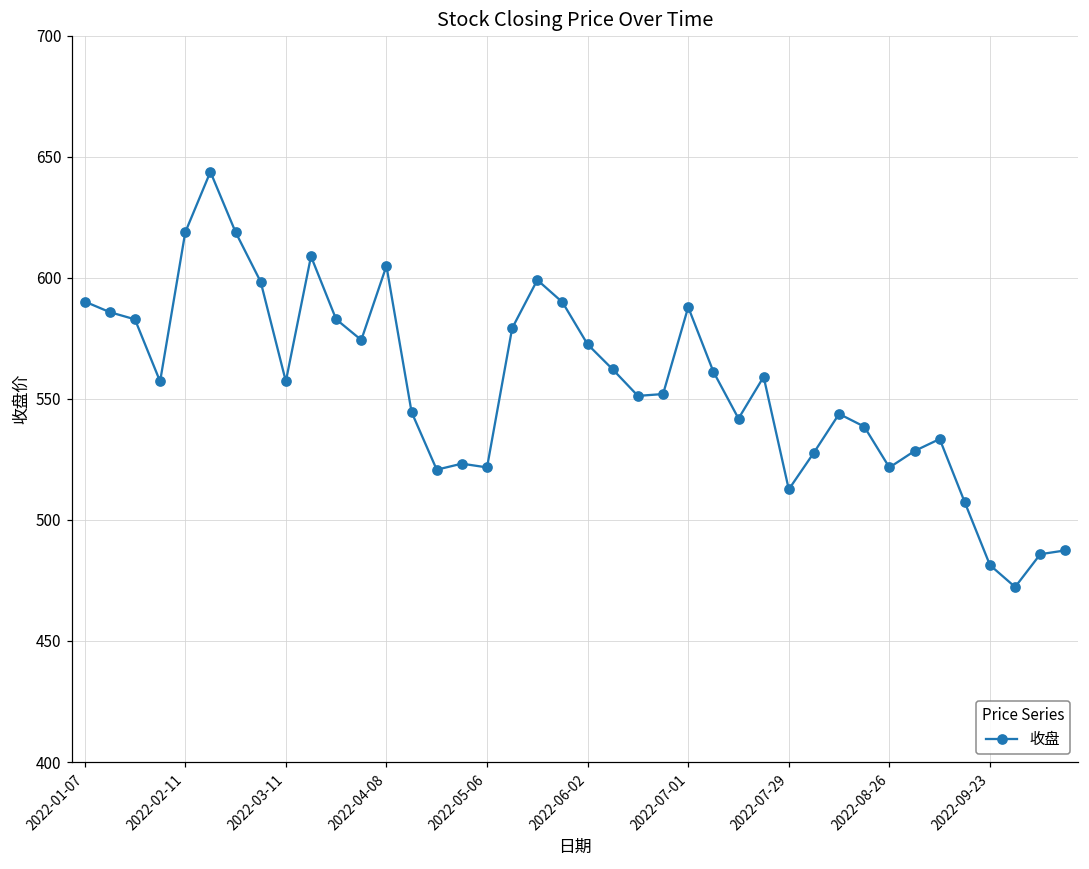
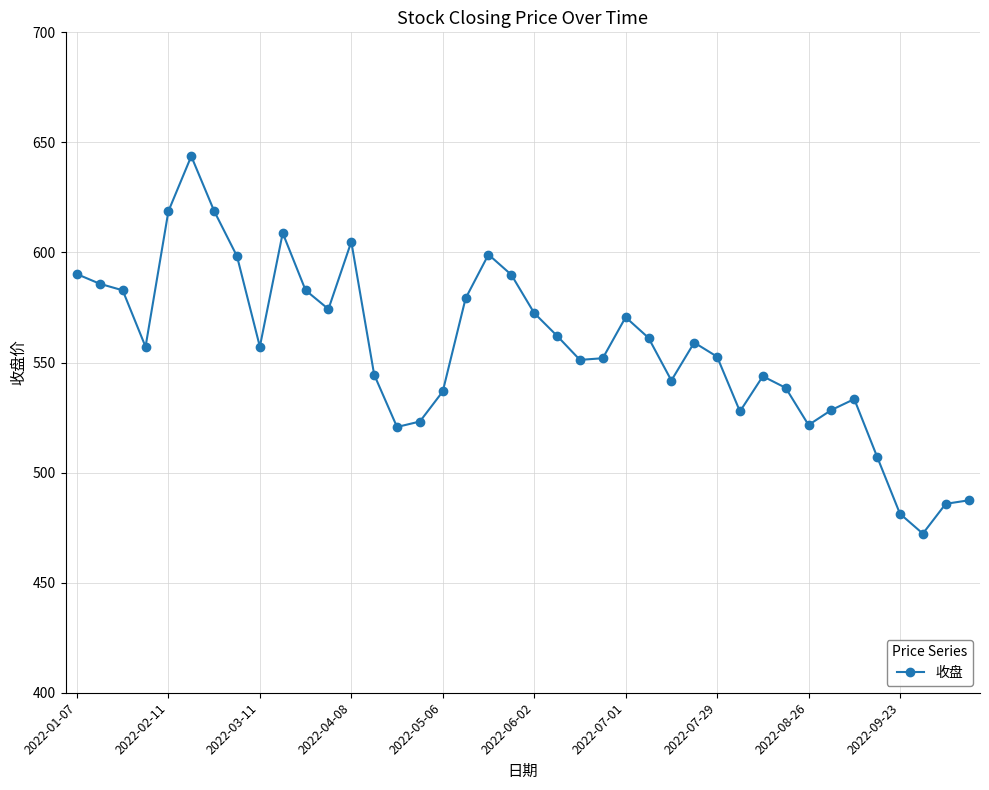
  {
    "2022-01-07": 590,
    "2022-02-11": 619,
    "2022-03-11": 557,
    "2022-04-08": 605,
-   "2022-05-06": 522,
+   "2022-05-06": 537,
    "2022-06-02": 572,
-   "2022-07-01": 588,
-   "2022-07-29": 513,
+   "2022-07-01": 571,
+   "2022-07-29": 553,
    "2022-08-26": 522,
    "2022-09-23": 481
  }
